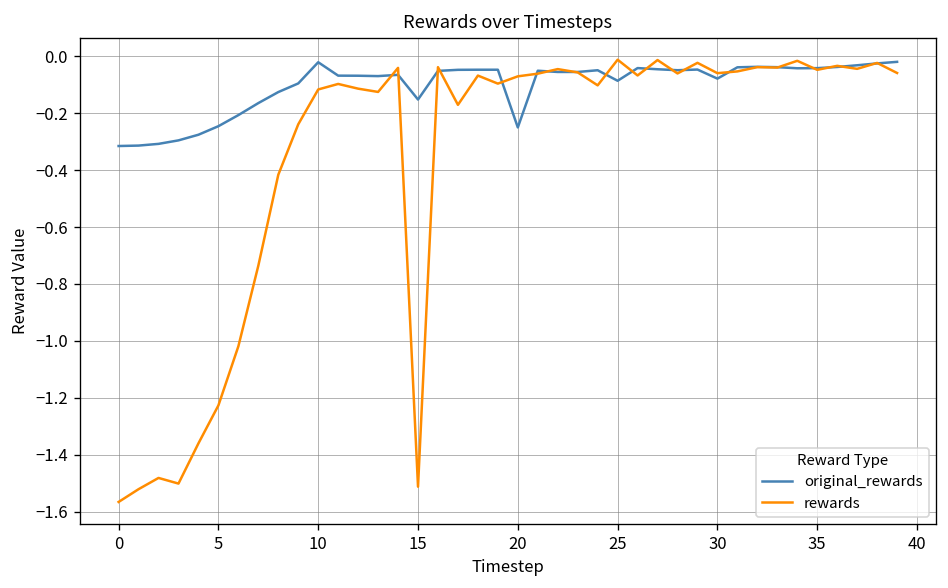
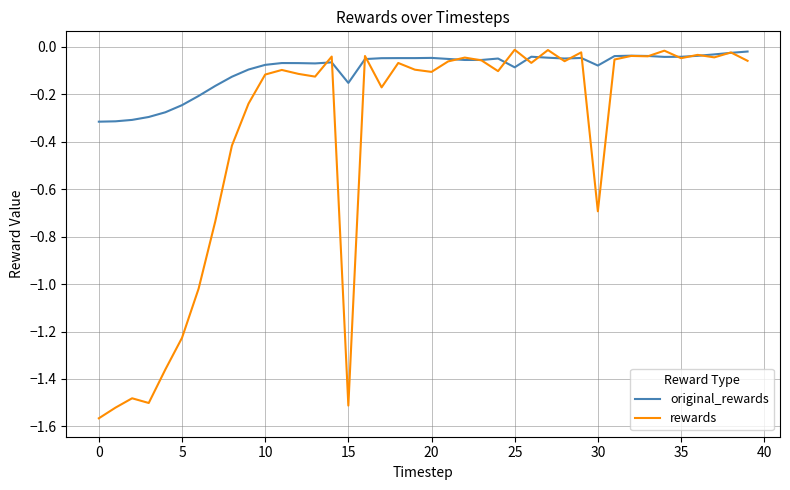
  {
    "original_rewards": {
      "0": -0.32,
      "5": -0.25,
-     "10": -0.02,
+     "10": -0.08,
      "15": -0.15,
-     "20": -0.25,
+     "20": -0.05,
      "25": -0.09,
      "30": -0.08
    },
    "rewards": {
      "0": -1.57,
      "5": -1.23,
      "10": -0.12,
      "15": -1.51,
-     "20": -0.07,
+     "20": -0.11,
      "25": -0.01,
-     "30": -0.06
+     "30": -0.69
    }
  }
